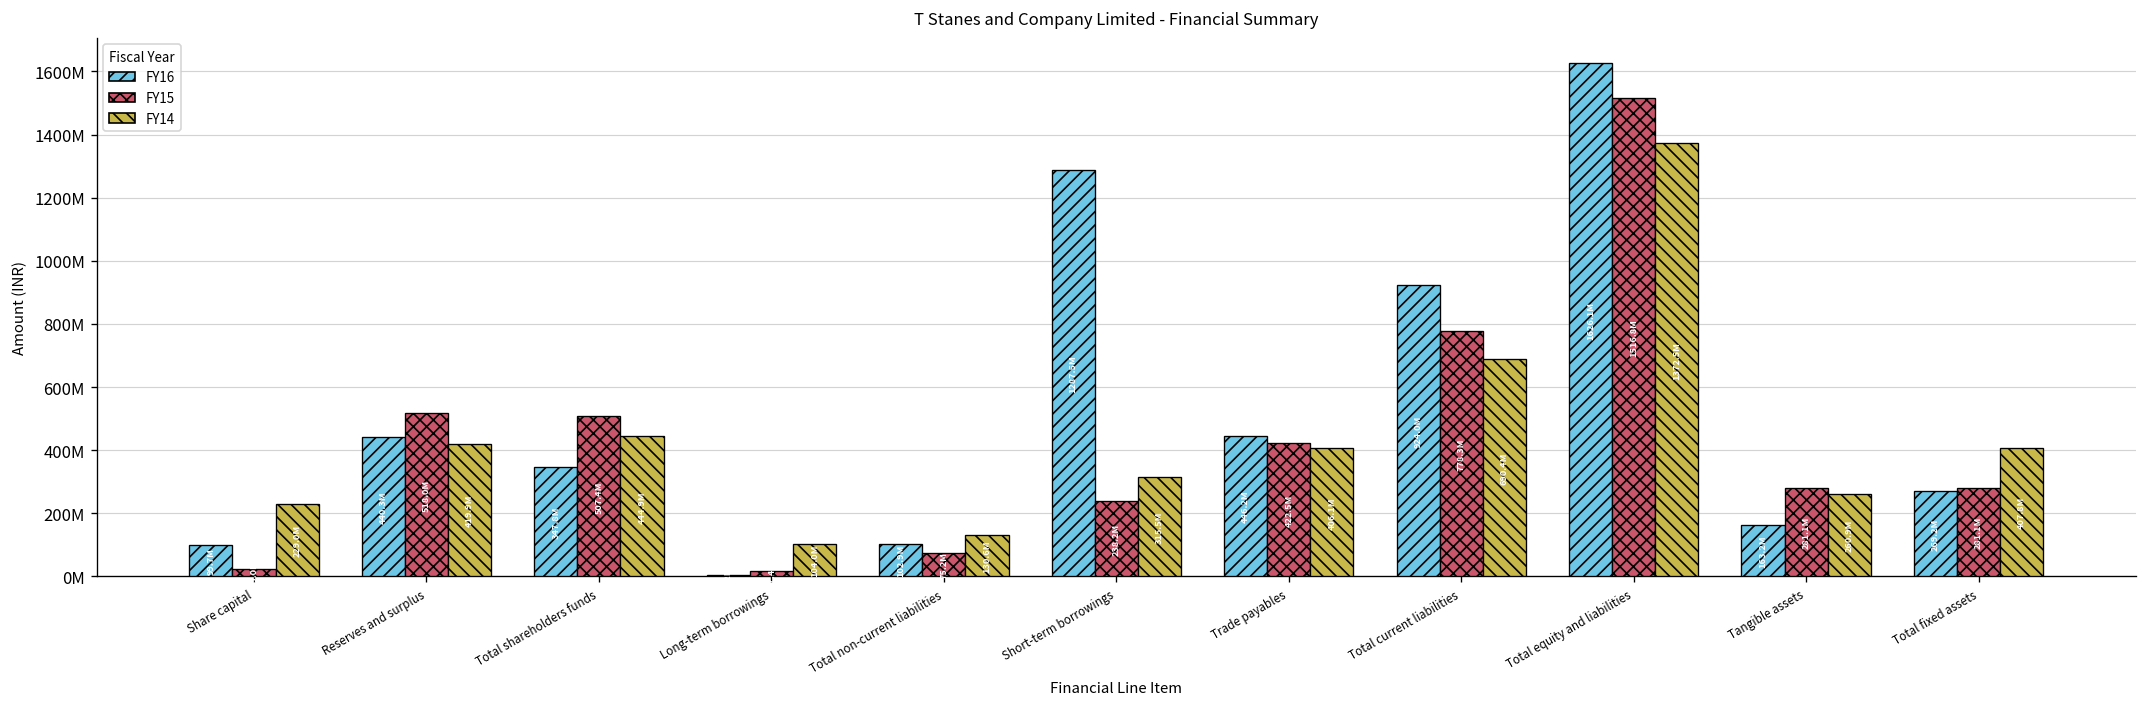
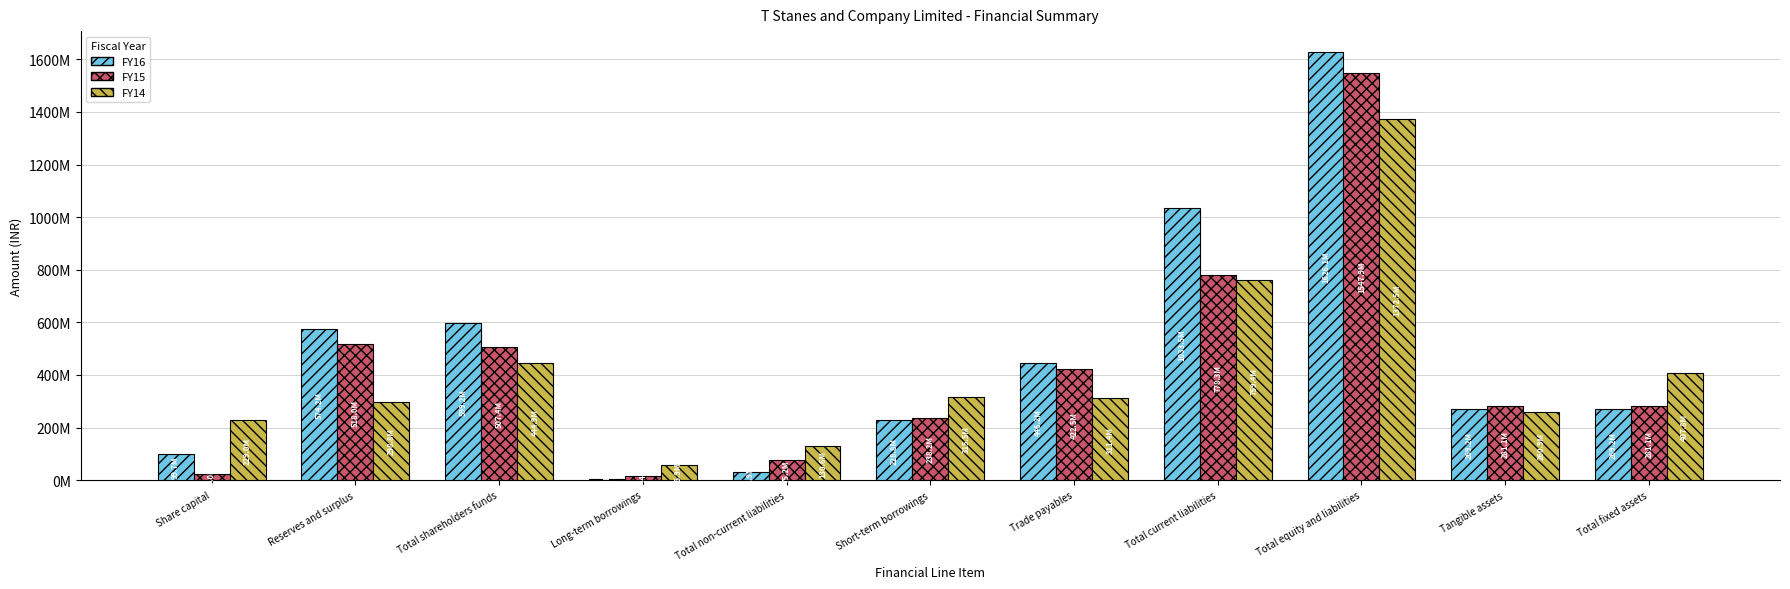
  {
    "FY16": {
      "Share capital": "99.7M",
-     "Reserves and surplus": "440.3M",
-     "Total shareholders funds": "347.8M",
-     "Total non-current liabilities": "100000000",
-     "Short-term borrowings": "1287.5M",
+     "Reserves and surplus": "574.2M",
+     "Total shareholders funds": "599.2M",
+     "Total non-current liabilities": "30000000",
+     "Short-term borrowings": "228.8M",
      "Trade payables": "446.2M",
-     "Total current liabilities": "924.0M",
+     "Total current liabilities": "1033.5M",
      "Total equity and liabilities": "1626.1M",
-     "Tangible assets": "163.2M",
+     "Tangible assets": "269.2M",
      "Total fixed assets": "269.2M"
    },
    "FY15": {
      "Reserves and surplus": "518.0M",
      "Total shareholders funds": "507.4M",
      "Total non-current liabilities": "75.2M",
      "Short-term borrowings": "238.2M",
      "Trade payables": "422.5M",
      "Total current liabilities": "778.3M",
-     "Total equity and liabilities": "1516.8M",
+     "Total equity and liabilities": "1547.9M",
      "Tangible assets": "281.1M",
      "Total fixed assets": "281.1M"
    },
    "FY14": {
      "Share capital": "229.0M",
-     "Reserves and surplus": "419.9M",
+     "Reserves and surplus": "298.8M",
      "Total shareholders funds": "444.9M",
-     "Long-term borrowings": "104.0M",
+     "Long-term borrowings": "56.9M",
      "Total non-current liabilities": "130.6M",
      "Short-term borrowings": "315.5M",
-     "Trade payables": "406.1M",
-     "Total current liabilities": "690.4M",
+     "Trade payables": "311.4M",
+     "Total current liabilities": "759.4M",
      "Total equity and liabilities": "1372.5M",
      "Tangible assets": "260.9M",
      "Total fixed assets": "407.8M"
    }
  }
